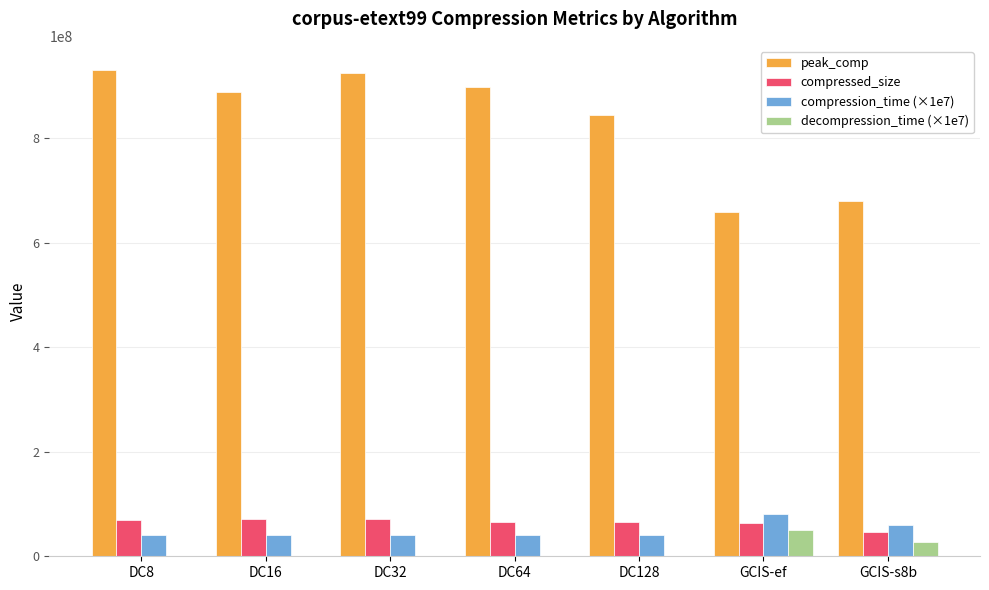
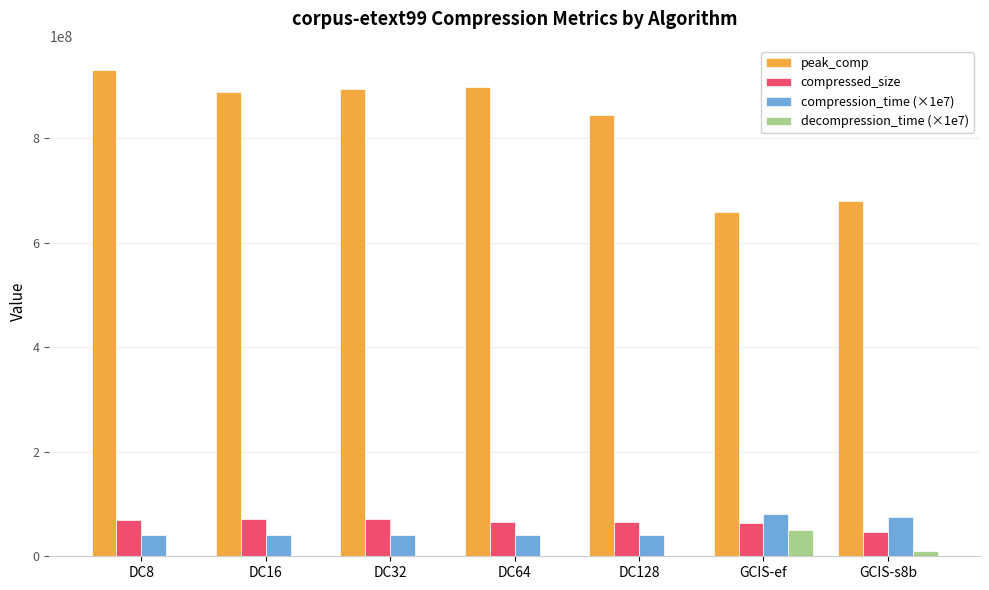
  {
    "peak_comp": {
      "DC8": 930000000,
      "DC16": 890000000,
-     "DC32": 920000000,
+     "DC32": 890000000,
      "DC64": 900000000,
      "DC128": 840000000,
      "GCIS-ef": 660000000,
      "GCIS-s8b": 680000000
    },
    "compressed_size": {
      "DC8": 70000000,
      "DC16": 70000000,
      "DC32": 70000000,
      "DC64": 70000000,
      "DC128": 70000000,
      "GCIS-ef": 60000000,
      "GCIS-s8b": 50000000
    },
    "compression_time (×1e7)": {
      "DC8": 40000000,
      "DC16": 40000000,
      "DC32": 40000000,
      "DC64": 40000000,
      "DC128": 40000000,
      "GCIS-ef": 80000000,
-     "GCIS-s8b": 60000000
+     "GCIS-s8b": 80000000
    },
    "decompression_time (×1e7)": {
      "DC8": 0,
      "DC16": 0,
      "DC32": 0,
      "DC64": 0,
      "DC128": 0,
      "GCIS-ef": 50000000,
-     "GCIS-s8b": 30000000
+     "GCIS-s8b": 10000000
    }
  }
